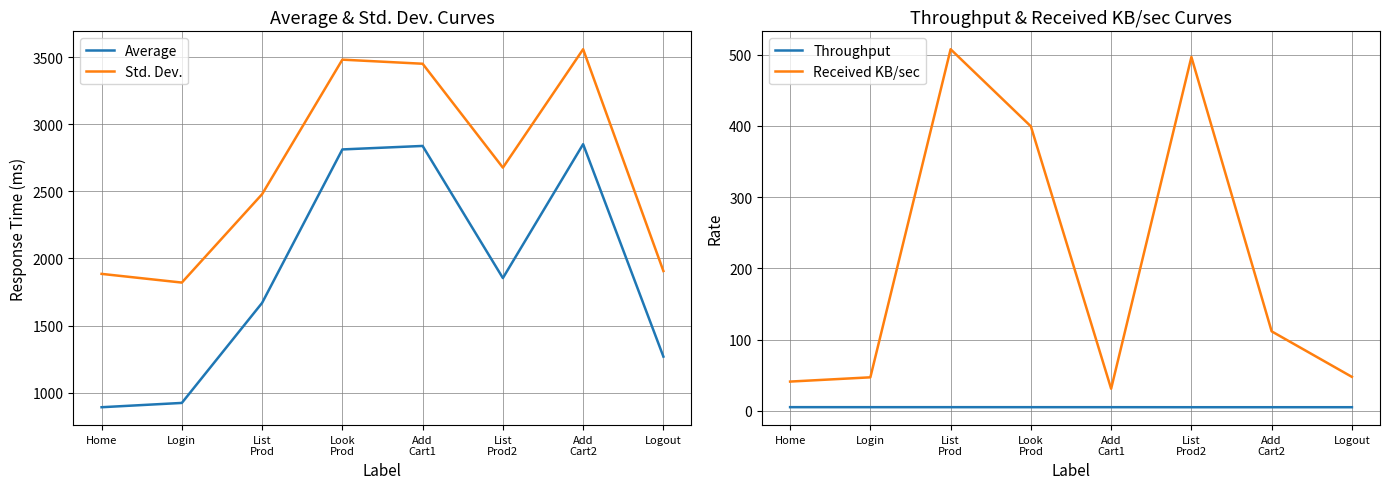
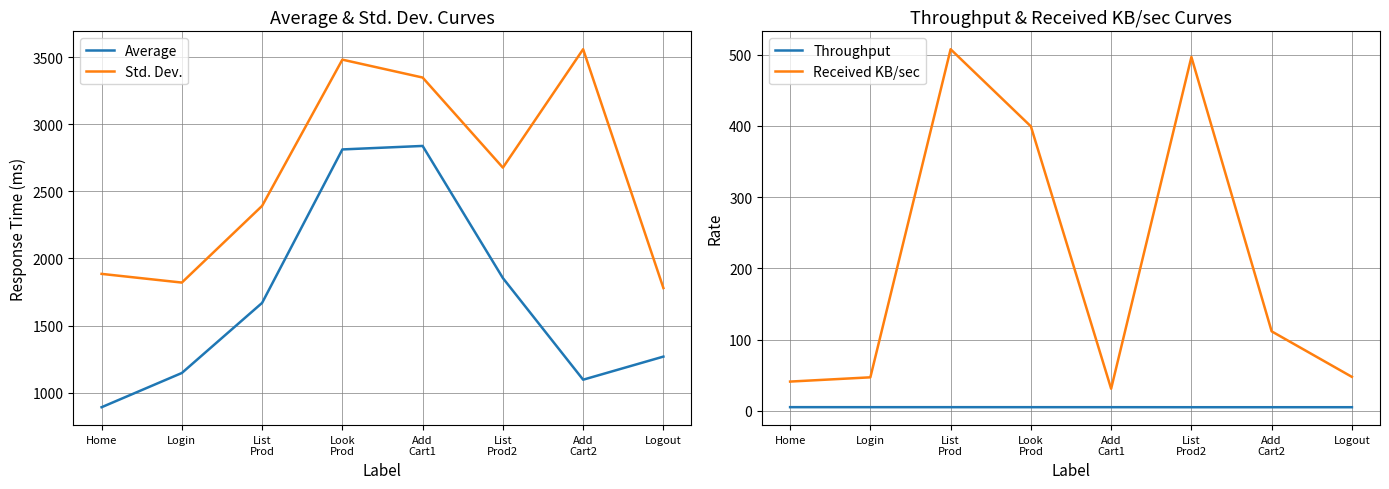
  {
    "Average & Std. Dev. Curves": {
      "Average": {
        "Home": 890,
-       "Login": 920,
+       "Login": 1150,
        "List Prod": 1670,
        "Look Prod": 2810,
        "Add Cart1": 2840,
        "List Prod2": 1850,
-       "Add Cart2": 2850,
+       "Add Cart2": 1100,
        "Logout": 1270
      },
      "Std. Dev.": {
        "Home": 1890,
        "Login": 1820,
-       "List Prod": 2480,
+       "List Prod": 2390,
        "Look Prod": 3480,
-       "Add Cart1": 3450,
+       "Add Cart1": 3350,
        "List Prod2": 2680,
        "Add Cart2": 3560,
-       "Logout": 1910
+       "Logout": 1780
      }
    },
    "Throughput & Received KB/sec Curves": {
      "Throughput": {
        "Home": 0,
        "Login": 0,
        "List Prod": 0,
        "Look Prod": 0,
        "Add Cart1": 0,
        "List Prod2": 0,
        "Add Cart2": 0,
        "Logout": 0
      },
      "Received KB/sec": {
        "Home": 40,
        "Login": 50,
        "List Prod": 510,
        "Look Prod": 400,
        "Add Cart1": 30,
        "List Prod2": 500,
        "Add Cart2": 110,
        "Logout": 50
      }
    }
  }
